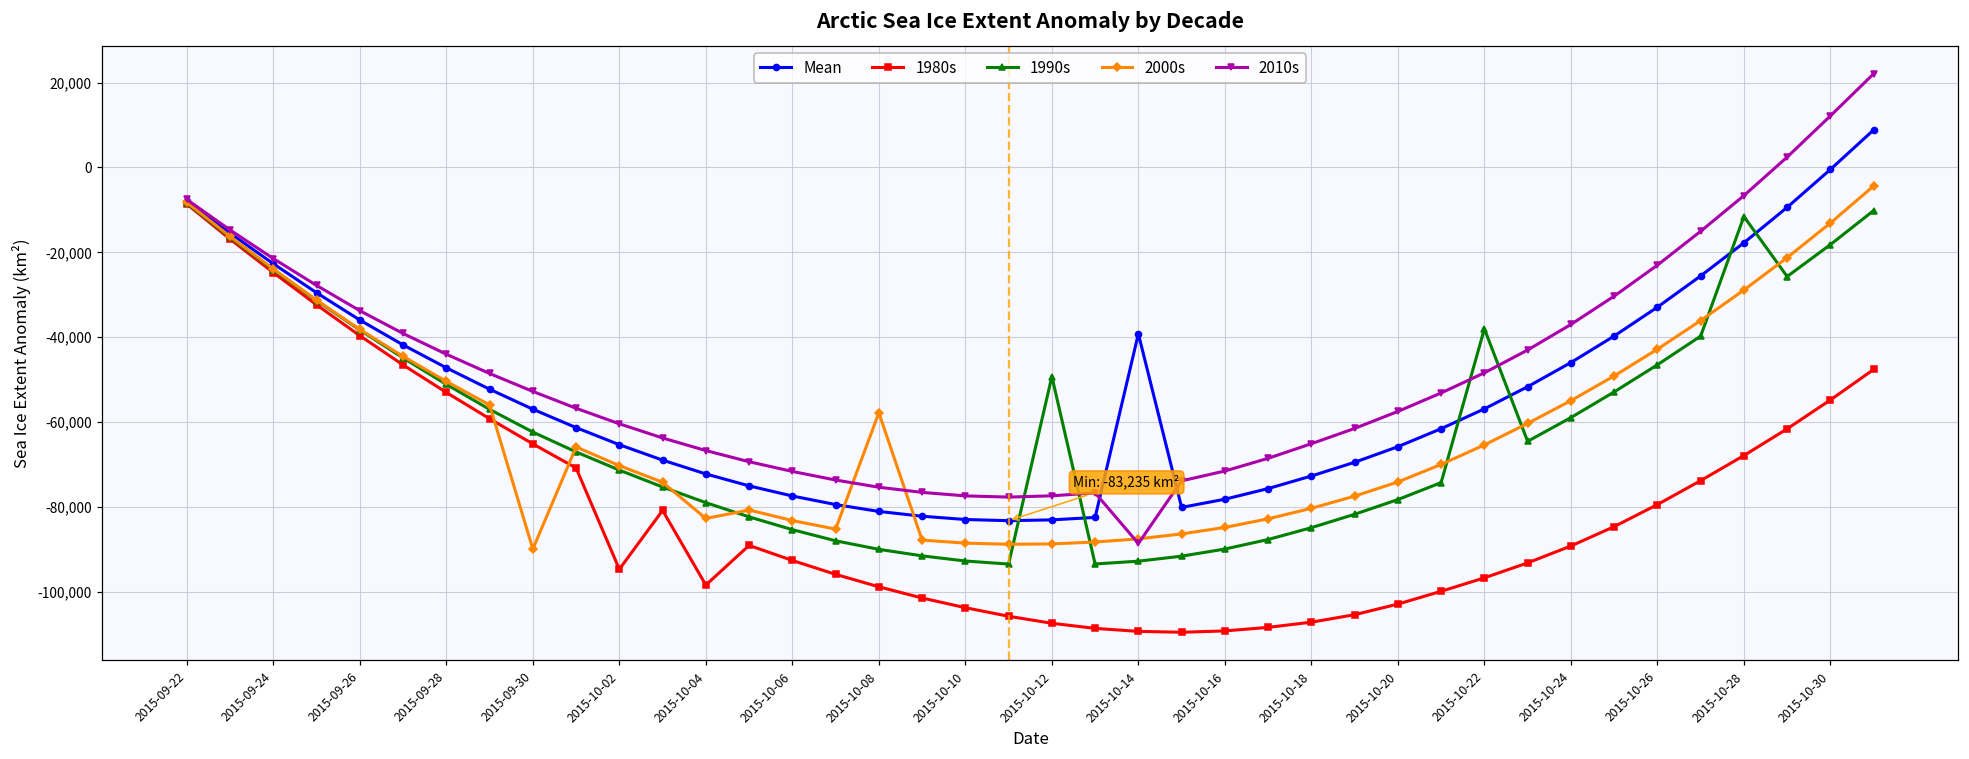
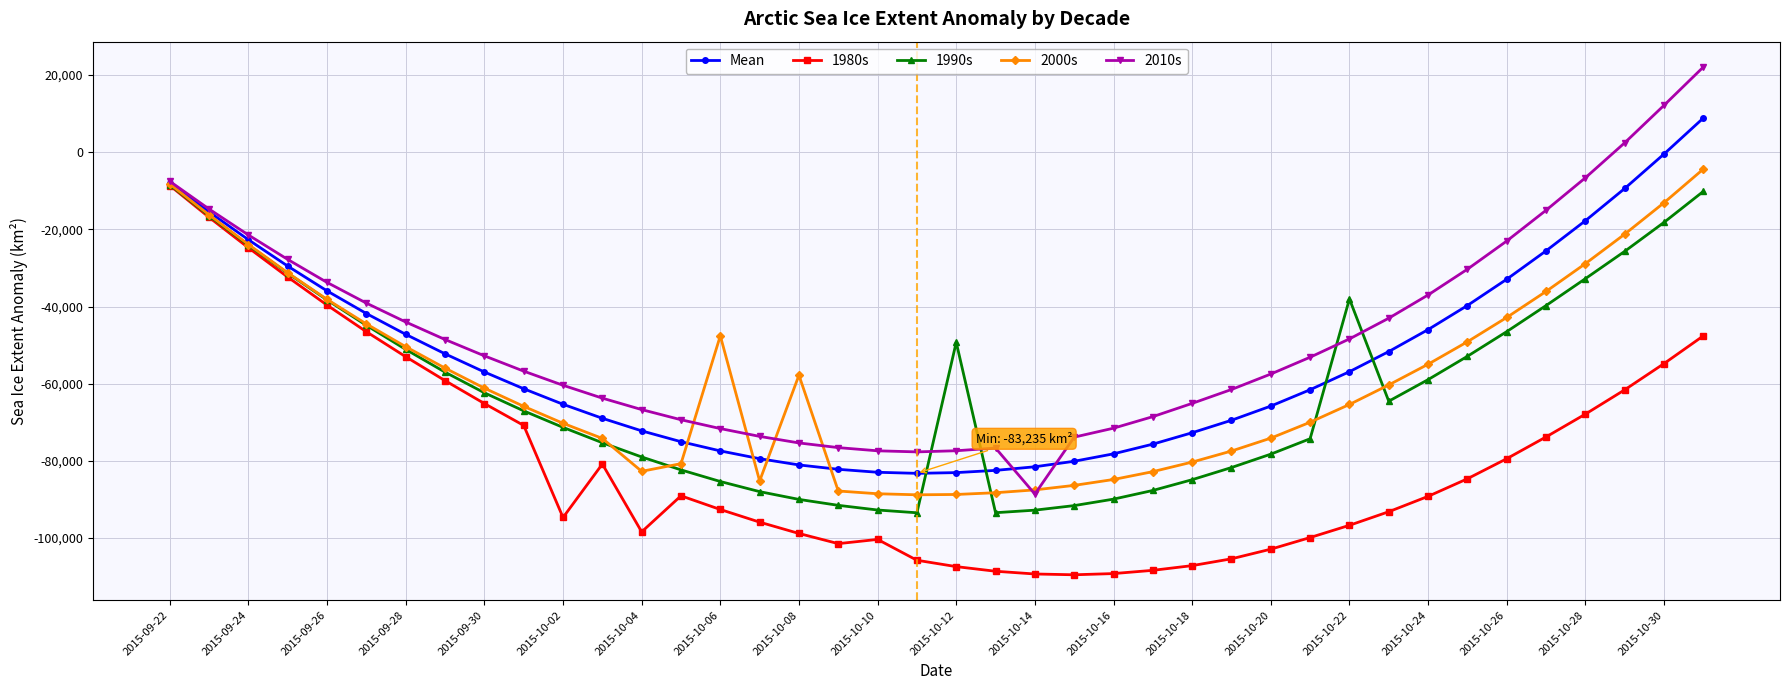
  {
    "Mean": {
      "2015-09-24": "-23,000",
      "2015-09-26": "-36,000",
      "2015-09-28": "-47,000",
      "2015-09-30": "-57,000",
      "2015-10-02": "-65,000",
      "2015-10-04": "-72,000",
      "2015-10-06": "-77,000",
      "2015-10-08": "-81,000",
      "2015-10-10": "-83,000",
-     "2015-10-14": "-39,000",
+     "2015-10-14": "-82,000",
      "2015-10-16": "-78,000",
      "2015-10-18": "-73,000",
      "2015-10-20": "-66,000",
      "2015-10-22": "-57,000",
      "2015-10-24": "-46,000",
      "2015-10-26": "-33,000",
      "2015-10-28": "-18,000",
      "2015-10-30": "0"
    },
    "1980s": {
      "2015-09-24": "-25,000",
      "2015-09-26": "-40,000",
      "2015-09-28": "-53,000",
      "2015-09-30": "-65,000",
      "2015-10-02": "-95,000",
      "2015-10-04": "-98,000",
      "2015-10-06": "-93,000",
      "2015-10-08": "-99,000",
-     "2015-10-10": "-104,000",
+     "2015-10-10": "-100,000",
      "2015-10-12": "-107,000",
      "2015-10-14": "-109,000",
      "2015-10-16": "-109,000",
      "2015-10-18": "-107,000",
      "2015-10-20": "-103,000",
      "2015-10-22": "-97,000",
      "2015-10-24": "-89,000",
      "2015-10-26": "-79,000",
      "2015-10-28": "-68,000",
      "2015-10-30": "-55,000"
    },
    "1990s": {
      "2015-09-28": "-51,000",
      "2015-09-30": "-62,000",
      "2015-10-02": "-71,000",
      "2015-10-04": "-79,000",
      "2015-10-06": "-85,000",
      "2015-10-08": "-90,000",
      "2015-10-10": "-93,000",
      "2015-10-12": "-49,000",
      "2015-10-14": "-93,000",
      "2015-10-16": "-90,000",
      "2015-10-18": "-85,000",
      "2015-10-20": "-78,000",
      "2015-10-22": "-38,000",
      "2015-10-24": "-59,000",
      "2015-10-26": "-46,000",
-     "2015-10-28": "-12,000",
+     "2015-10-28": "-33,000",
      "2015-10-30": "-18,000"
    },
    "2000s": {
      "2015-09-28": "-50,000",
-     "2015-09-30": "-90,000",
+     "2015-09-30": "-61,000",
      "2015-10-02": "-70,000",
      "2015-10-04": "-83,000",
-     "2015-10-06": "-83,000",
+     "2015-10-06": "-48,000",
      "2015-10-08": "-58,000",
      "2015-10-10": "-89,000",
      "2015-10-12": "-89,000",
      "2015-10-14": "-88,000",
      "2015-10-16": "-85,000",
      "2015-10-18": "-80,000",
      "2015-10-20": "-74,000",
      "2015-10-22": "-65,000",
      "2015-10-24": "-55,000",
      "2015-10-26": "-43,000",
      "2015-10-28": "-29,000",
      "2015-10-30": "-13,000"
    },
    "2010s": {
      "2015-09-24": "-21,000",
      "2015-09-26": "-34,000",
      "2015-09-28": "-44,000",
      "2015-09-30": "-53,000",
      "2015-10-02": "-60,000",
      "2015-10-04": "-67,000",
      "2015-10-06": "-72,000",
      "2015-10-08": "-75,000",
      "2015-10-10": "-77,000",
      "2015-10-14": "-89,000",
      "2015-10-16": "-72,000",
      "2015-10-18": "-65,000",
      "2015-10-20": "-57,000",
      "2015-10-22": "-48,000",
      "2015-10-24": "-37,000",
      "2015-10-26": "-23,000",
      "2015-10-28": "-7,000",
      "2015-10-30": "12,000"
    }
  }
